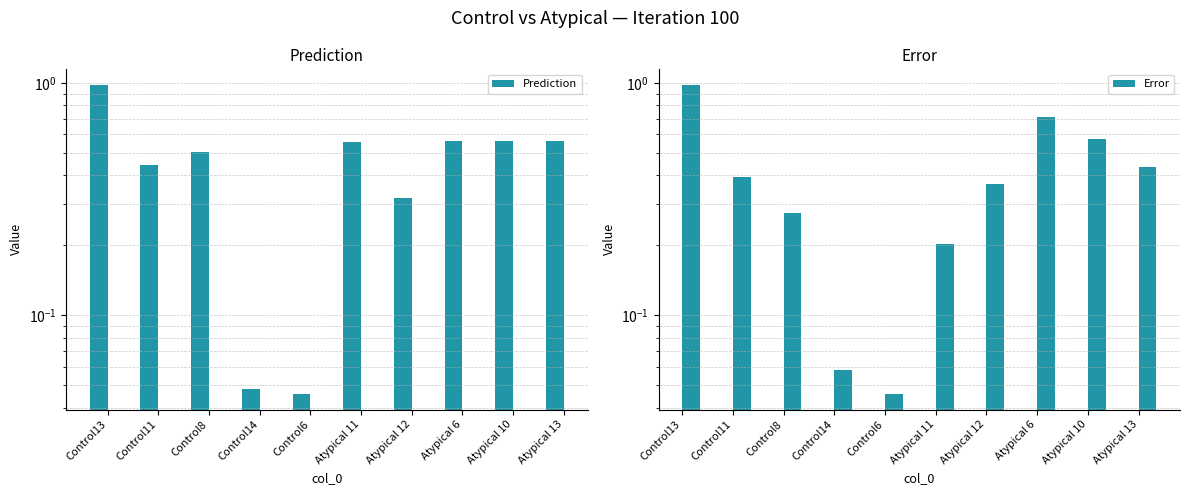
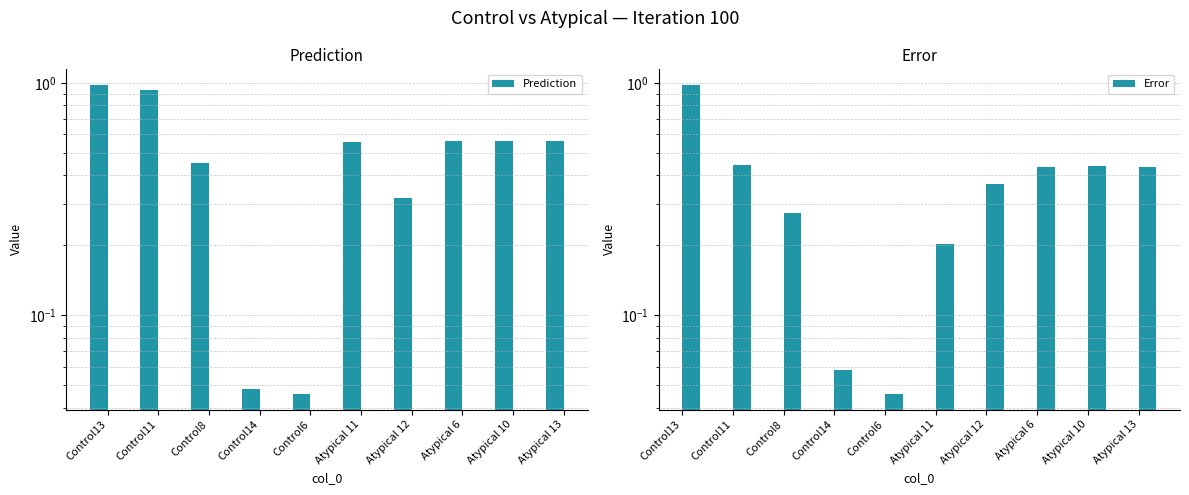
  {
    "Prediction": {
      "Control13": 0.98,
-     "Control11": 0.44,
-     "Control8": 0.50,
+     "Control11": 0.93,
+     "Control8": 0.45,
      "Control14": 0.048,
      "Control6": 0.046,
      "Atypical 11": 0.56,
      "Atypical 12": 0.32,
      "Atypical 6": 0.56,
      "Atypical 10": 0.56,
      "Atypical 13": 0.56
    },
    "Error": {
      "Control13": 0.98,
-     "Control11": 0.39,
+     "Control11": 0.44,
      "Control8": 0.27,
      "Control14": 0.058,
      "Control6": 0.046,
      "Atypical 11": 0.20,
      "Atypical 12": 0.37,
-     "Atypical 6": 0.71,
-     "Atypical 10": 0.57,
+     "Atypical 6": 0.44,
+     "Atypical 10": 0.44,
      "Atypical 13": 0.44
    }
  }
